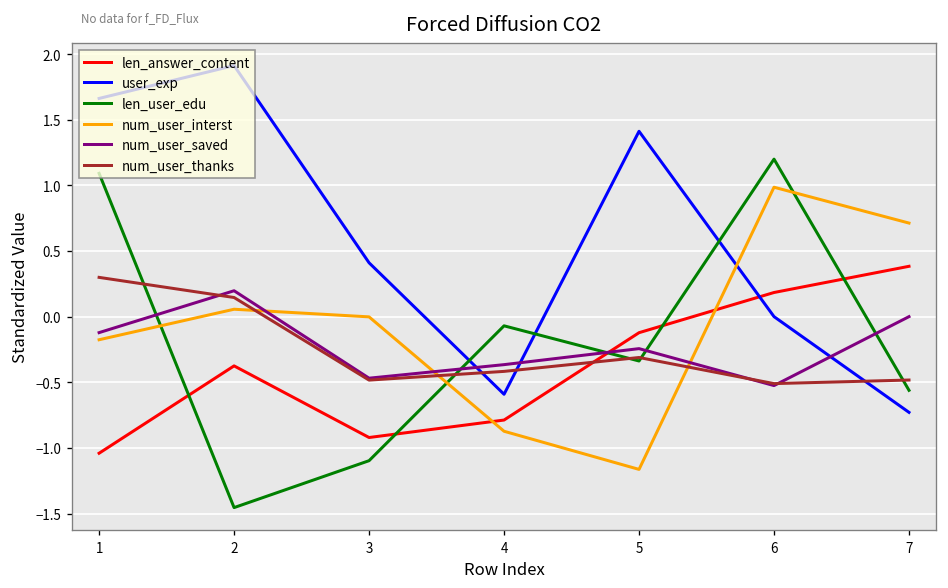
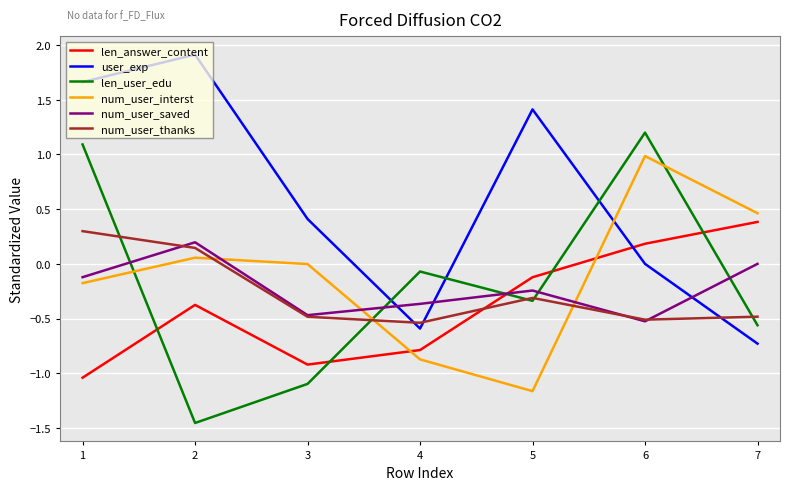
  {
    "len_answer_content": {
      "1": -1.04,
      "2": -0.38,
      "3": -0.92,
      "4": -0.79,
      "5": -0.12,
      "6": 0.18,
      "7": 0.38
    },
    "user_exp": {
      "3": 0.41,
      "4": -0.59,
      "5": 1.41,
      "6": 0.00,
      "7": -0.73
    },
    "len_user_edu": {
      "1": 1.09,
      "2": -1.46,
      "3": -1.10,
      "4": -0.07,
      "5": -0.34,
      "6": 1.20,
      "7": -0.56
    },
    "num_user_interst": {
      "1": -0.18,
      "2": 0.06,
      "3": 0.00,
      "4": -0.87,
      "5": -1.16,
      "6": 0.99,
-     "7": 0.71
+     "7": 0.46
    },
    "num_user_saved": {
      "1": -0.12,
      "2": 0.20,
      "4": -0.37,
      "5": -0.24,
      "7": 0.00
    },
    "num_user_thanks": {
      "1": 0.30,
      "2": 0.15,
-     "4": -0.42,
+     "4": -0.54,
      "5": -0.31,
      "7": -0.48
    }
  }
